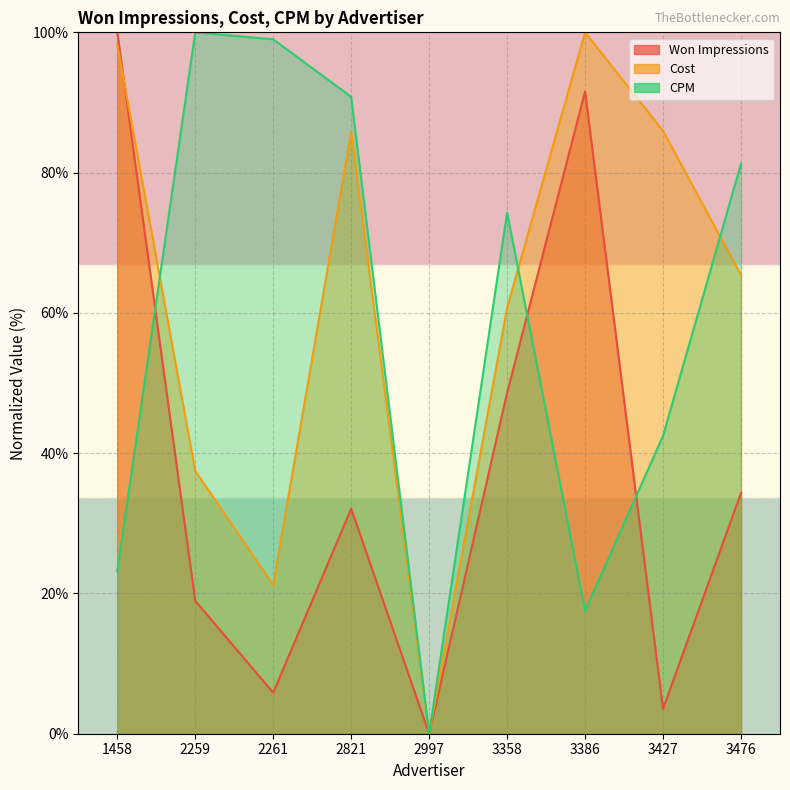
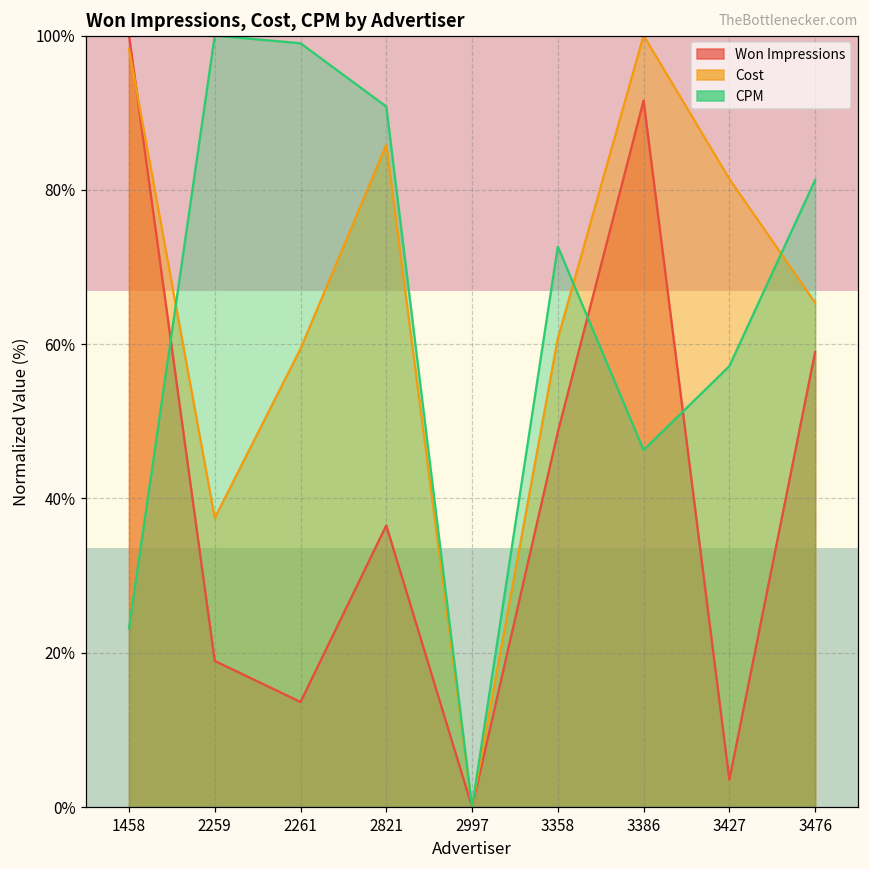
  {
    "Won Impressions": {
      "1458": "100%",
      "2259": "19%",
-     "2261": "6%",
-     "2821": "32%",
+     "2261": "14%",
+     "2821": "37%",
      "3358": "49%",
      "3386": "92%",
      "3427": "4%",
-     "3476": "34%"
+     "3476": "59%"
    },
    "Cost": {
      "1458": "98%",
      "2259": "37%",
-     "2261": "21%",
+     "2261": "59%",
      "2821": "86%",
      "3358": "61%",
      "3386": "100%",
-     "3427": "86%",
+     "3427": "81%",
      "3476": "65%"
    },
    "CPM": {
      "1458": "23%",
      "2259": "100%",
      "2261": "99%",
      "2821": "91%",
-     "3358": "74%",
-     "3386": "18%",
-     "3427": "42%",
+     "3358": "73%",
+     "3386": "46%",
+     "3427": "57%",
      "3476": "81%"
    }
  }
